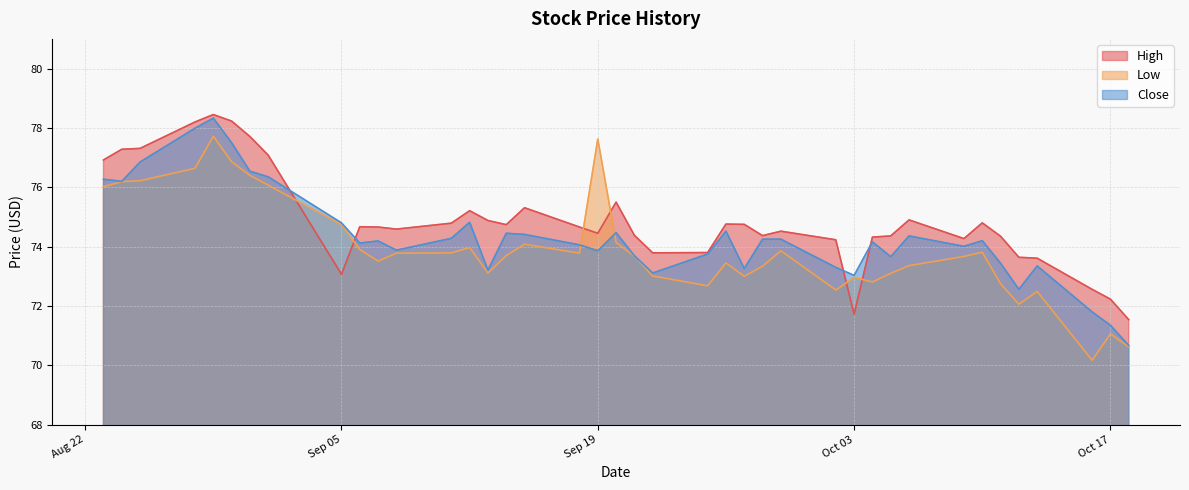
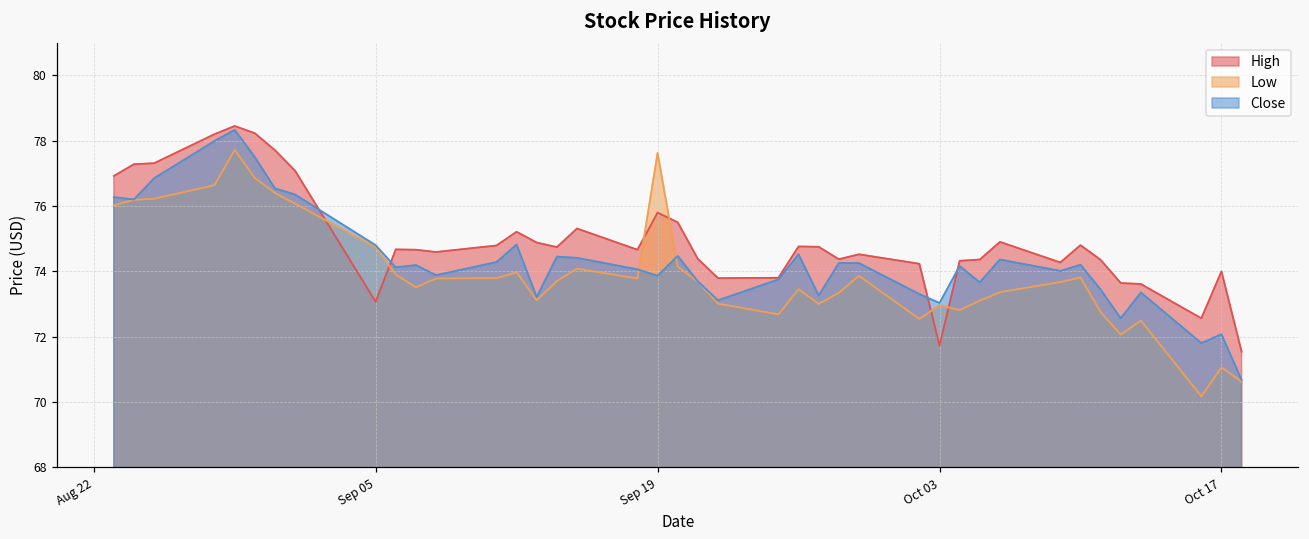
  {
    "High": {
      "Sep 05": 73.1,
-     "Sep 19": 74.4,
+     "Sep 19": 75.8,
      "Oct 03": 71.7,
-     "Oct 17": 72.2
+     "Oct 17": 74.0
    },
    "Low": {
      "Sep 19": 77.6,
      "Oct 17": 71.1
    },
    "Close": {
      "Sep 19": 73.9,
-     "Oct 17": 71.3
+     "Oct 17": 72.1
    }
  }
